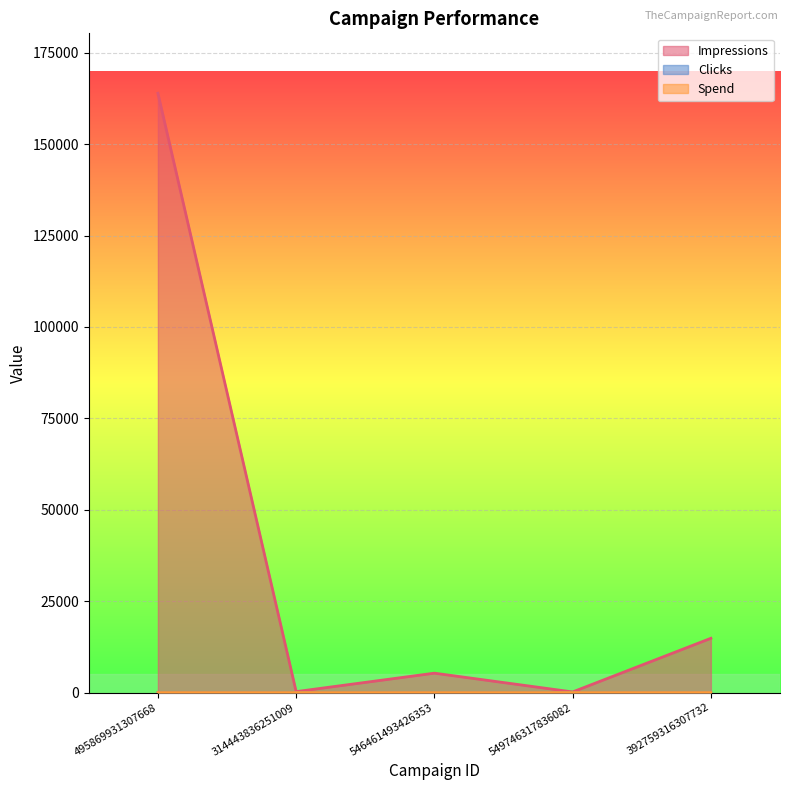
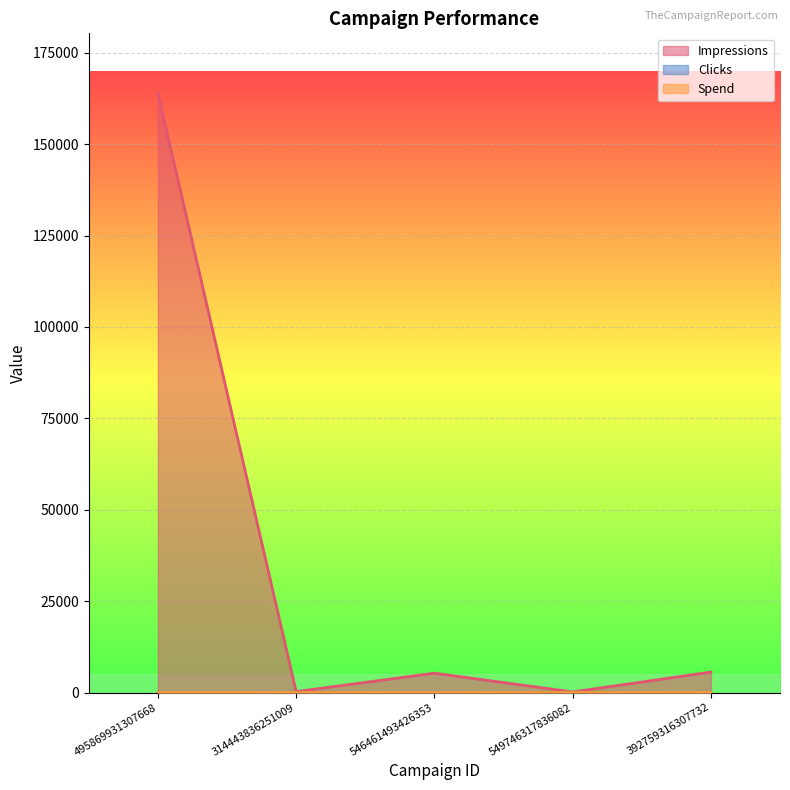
  {
    "Impressions": {
      "495869931307668": 164000,
      "546461493426353": 5000,
-     "392759316307732": 15000
+     "392759316307732": 6000
    }
  }
